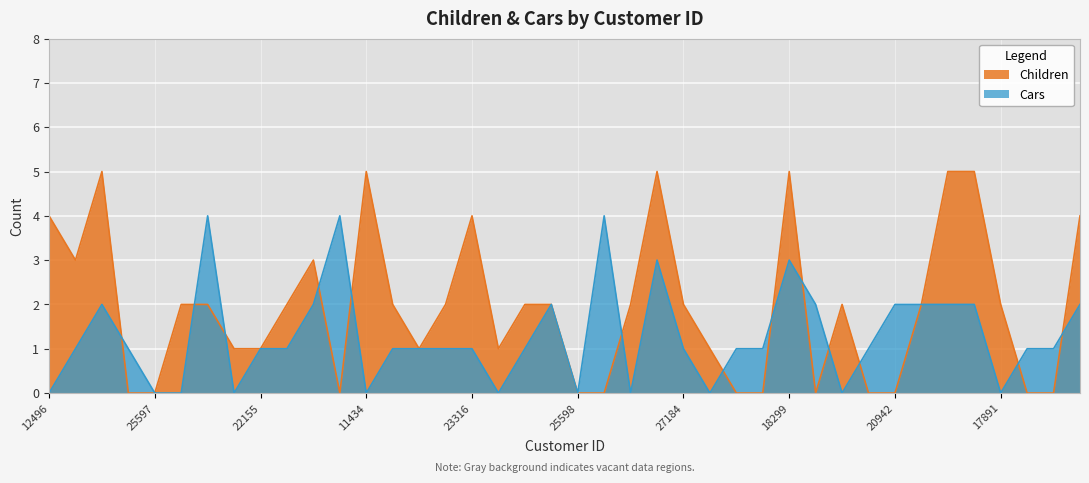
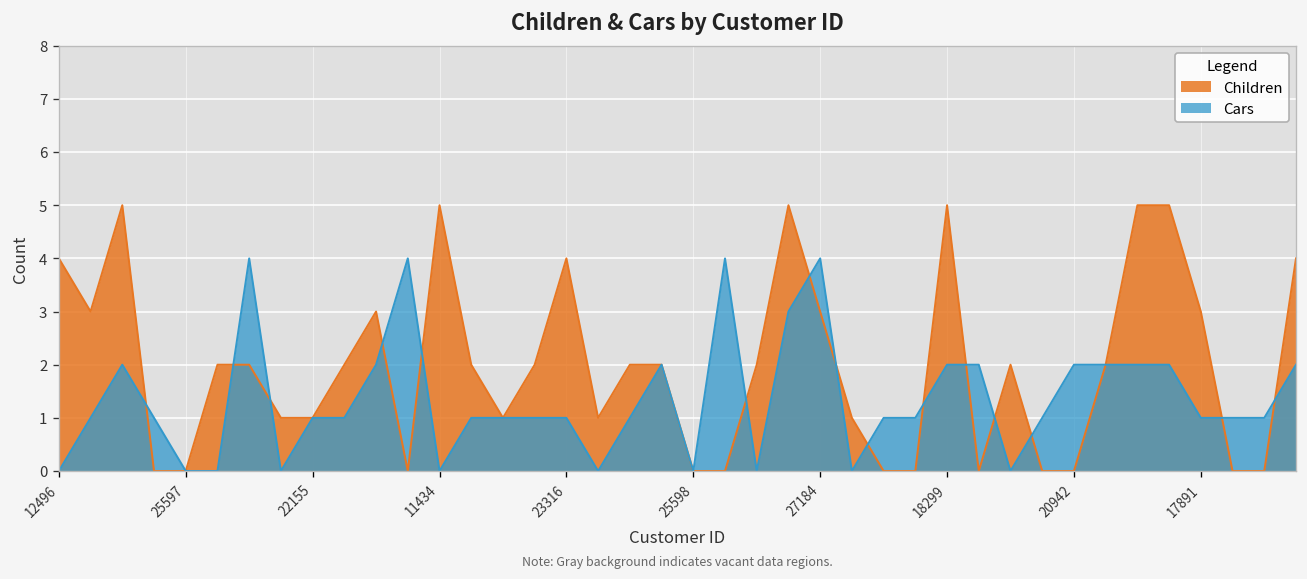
  {
    "Children": {
      "12496": 4,
      "11434": 5,
      "23316": 4,
-     "27184": 2,
+     "27184": 3,
      "18299": 5,
      "20942": 0,
-     "17891": 2
+     "17891": 3
    },
    "Cars": {
      "12496": 0,
      "11434": 0,
      "23316": 1,
-     "27184": 1,
-     "18299": 3,
+     "27184": 4,
+     "18299": 2,
      "20942": 2,
-     "17891": 0
+     "17891": 1
    }
  }
